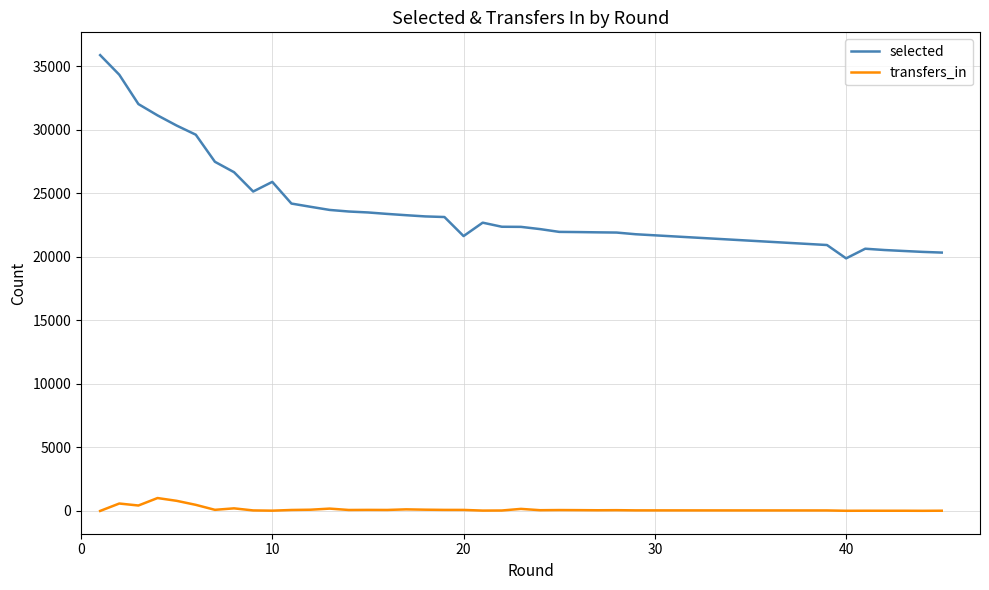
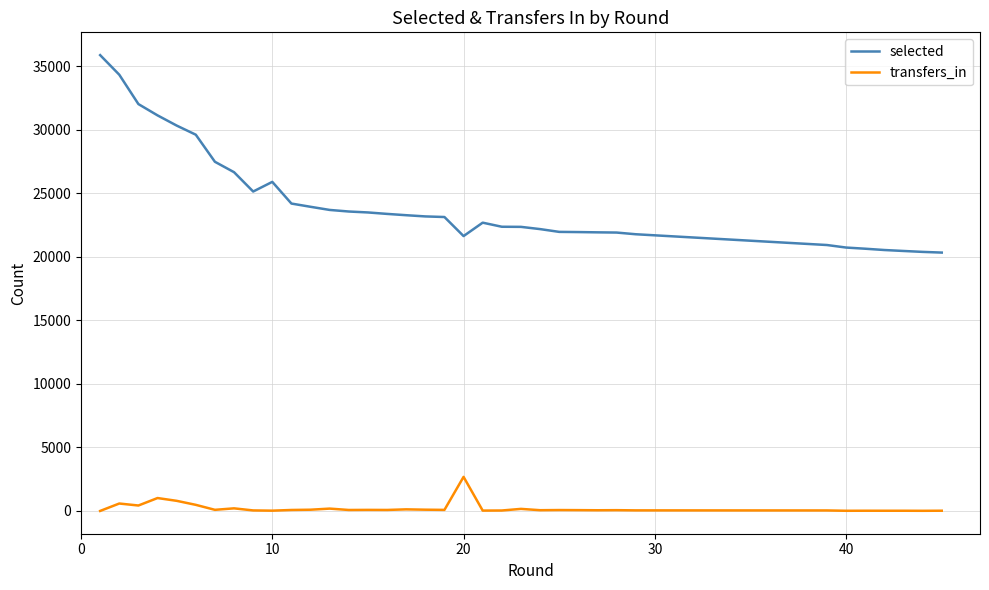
  {
    "selected": {
      "10": 25900,
      "20": 21600,
-     "40": 19900
+     "40": 20700
    },
    "transfers_in": {
      "10": 0,
-     "20": 100,
+     "20": 2700,
      "40": 0
    }
  }
